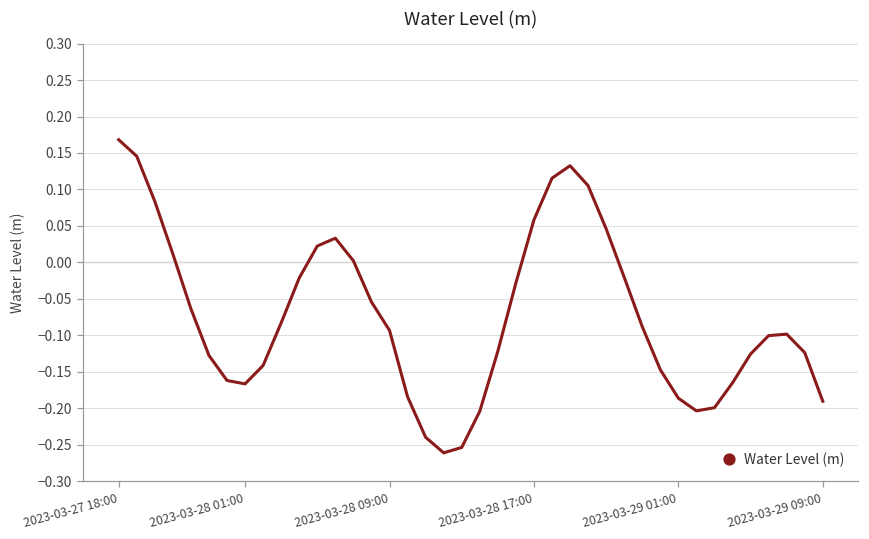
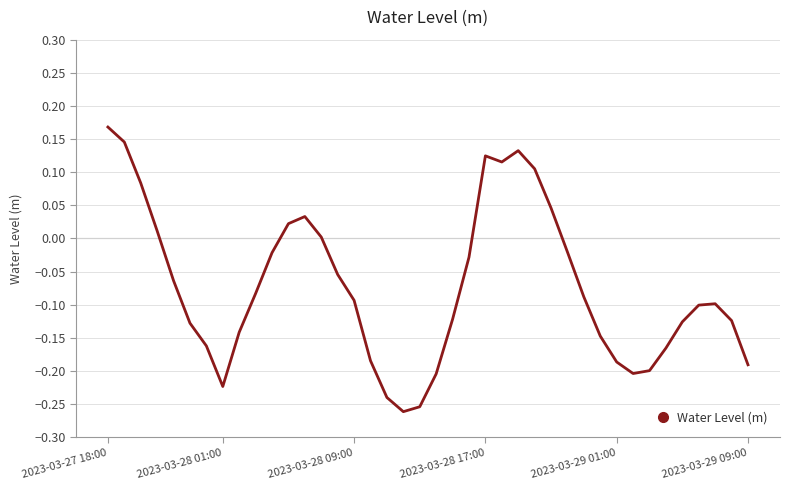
  {
    "2023-03-27 18:00": 0.17,
-   "2023-03-28 01:00": -0.17,
+   "2023-03-28 01:00": -0.22,
    "2023-03-28 09:00": -0.09,
-   "2023-03-28 17:00": 0.06,
+   "2023-03-28 17:00": 0.12,
    "2023-03-29 01:00": -0.19,
    "2023-03-29 09:00": -0.19
  }
